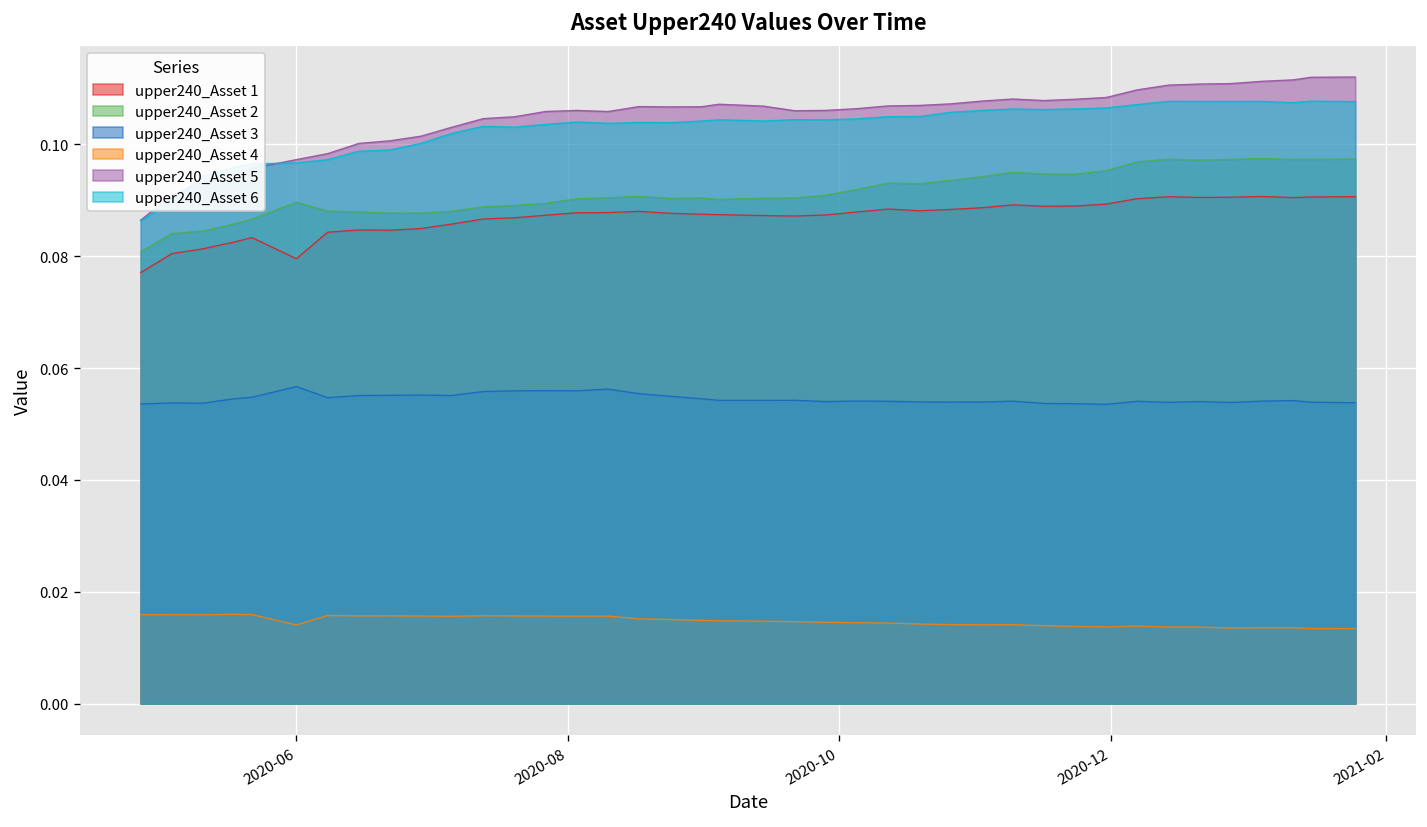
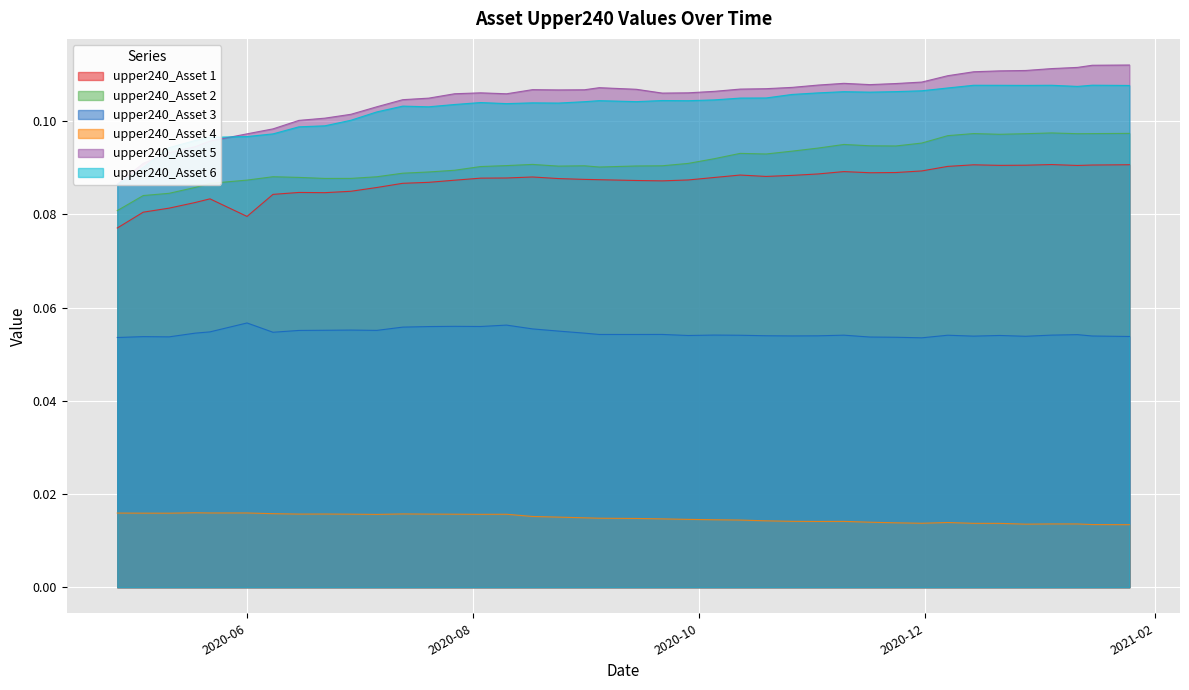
  {
    "upper240_Asset 1": {
      "2020-06": 0.080
    },
    "upper240_Asset 2": {
-     "2020-06": 0.090
+     "2020-06": 0.087
    },
    "upper240_Asset 3": {
      "2020-06": 0.057
    },
    "upper240_Asset 4": {
-     "2020-06": 0.014
+     "2020-06": 0.016
    },
    "upper240_Asset 5": {
      "2020-06": 0.097
    },
    "upper240_Asset 6": {
      "2020-06": 0.097
    }
  }
